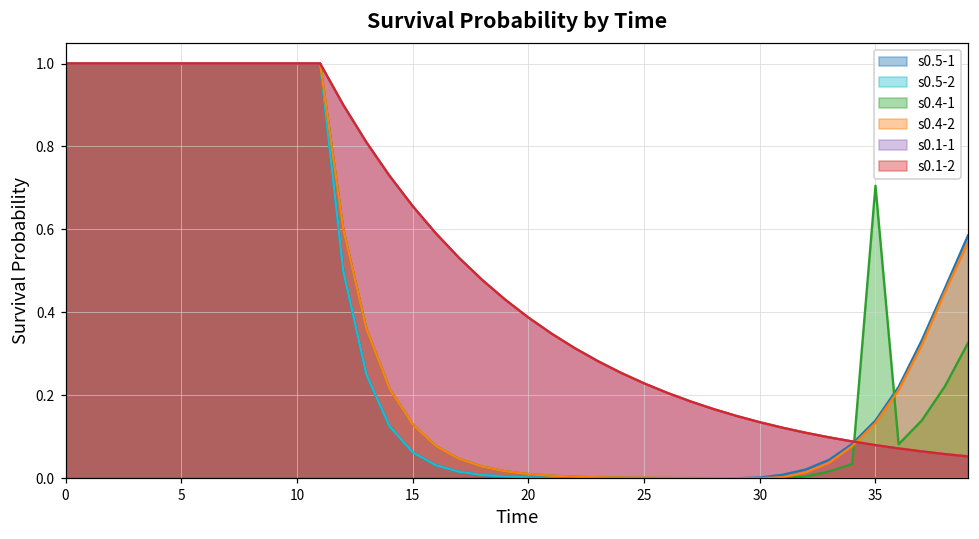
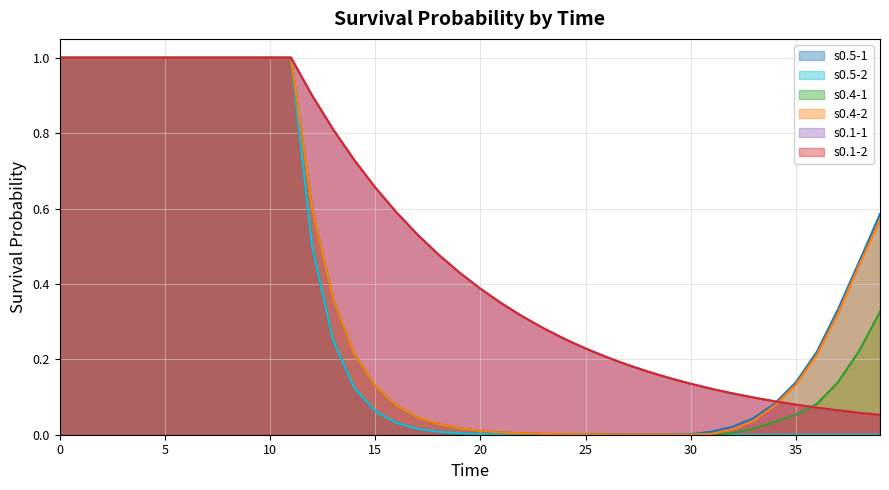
  {
    "s0.4-1": {
-     "35": 0.71
+     "35": 0.05
    }
  }
